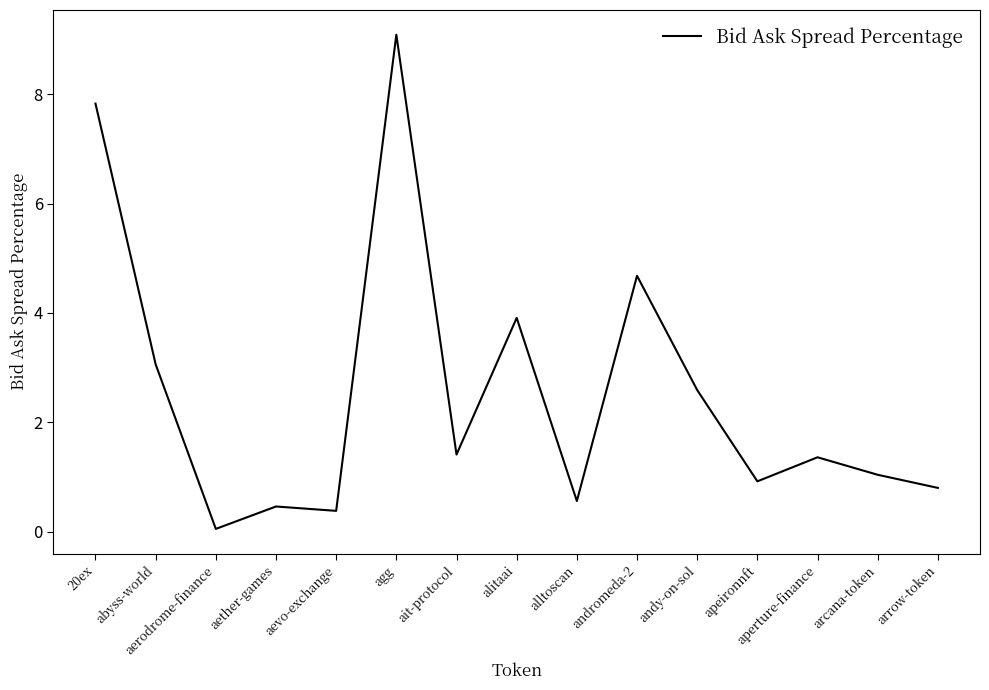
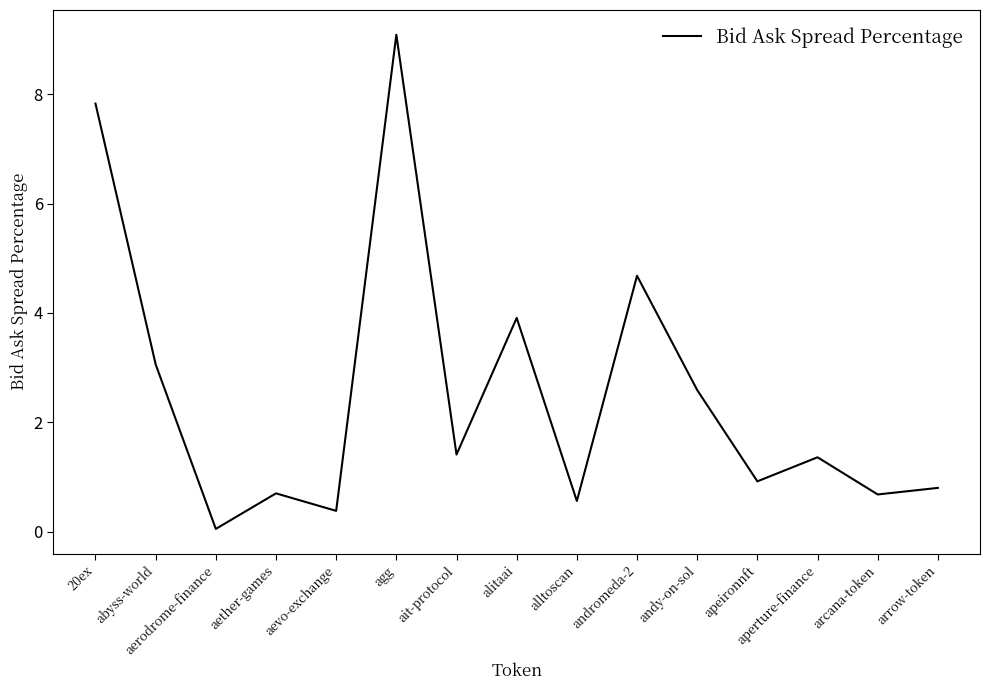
  {
    "20ex": 7.8,
    "abyss-world": 3.1,
    "aerodrome-finance": 0.1,
-   "aether-games": 0.5,
+   "aether-games": 0.7,
    "aevo-exchange": 0.4,
    "agg": 9.1,
    "ait-protocol": 1.4,
    "alitaai": 3.9,
    "alltoscan": 0.6,
    "andromeda-2": 4.7,
    "andy-on-sol": 2.6,
    "apeironnft": 0.9,
    "aperture-finance": 1.4,
-   "arcana-token": 1.0,
+   "arcana-token": 0.7,
    "arrow-token": 0.8
  }
